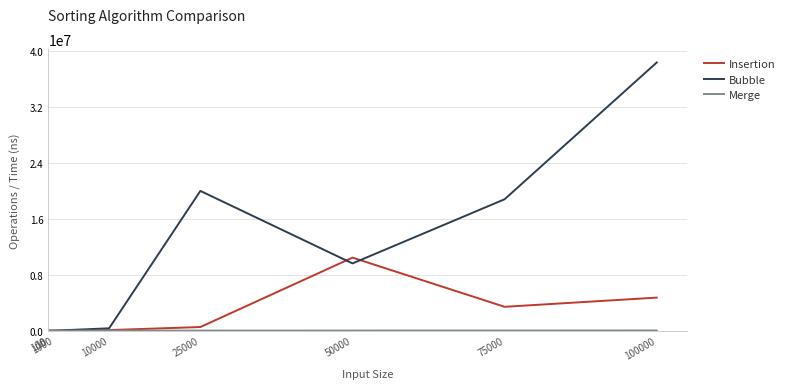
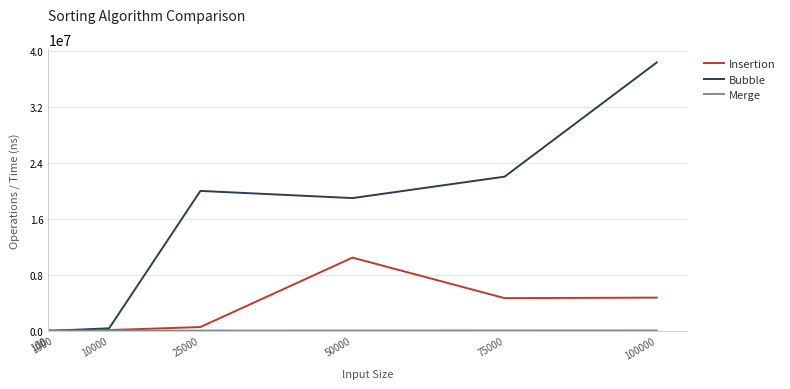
  {
    "Insertion": {
      "25000": 1000000,
      "50000": 10000000,
-     "75000": 3000000,
+     "75000": 5000000,
      "100000": 5000000
    },
    "Bubble": {
      "25000": 20000000,
-     "50000": 10000000,
-     "75000": 19000000,
+     "50000": 19000000,
+     "75000": 22000000,
      "100000": 38000000
    },
    "Merge": {
      "25000": 0,
      "50000": 0,
      "75000": 0,
      "100000": 0
    }
  }
